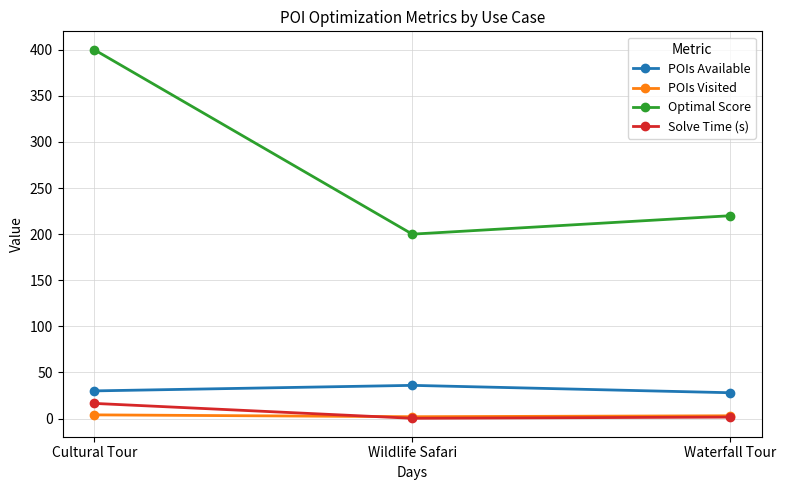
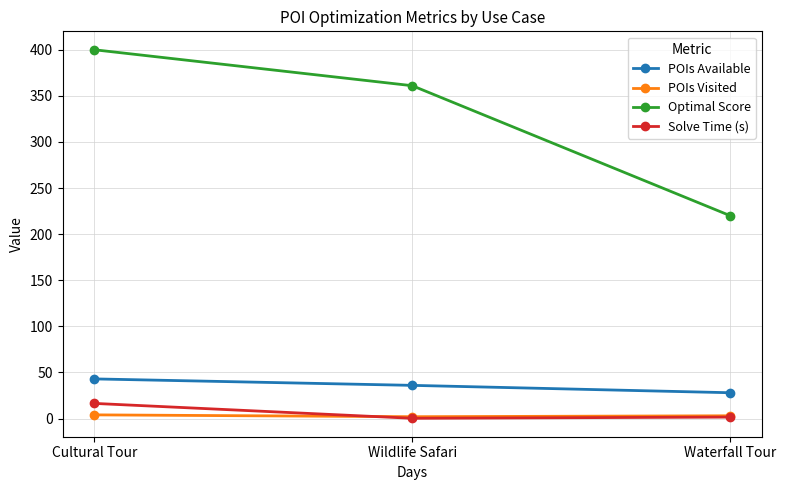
  {
    "POIs Available": {
-     "Cultural Tour": 30,
+     "Cultural Tour": 40,
      "Wildlife Safari": 40,
      "Waterfall Tour": 30
    },
    "POIs Visited": {
      "Cultural Tour": 0
    },
    "Optimal Score": {
      "Cultural Tour": 400,
-     "Wildlife Safari": 200,
+     "Wildlife Safari": 360,
      "Waterfall Tour": 220
    },
    "Solve Time (s)": {
      "Cultural Tour": 20
    }
  }
